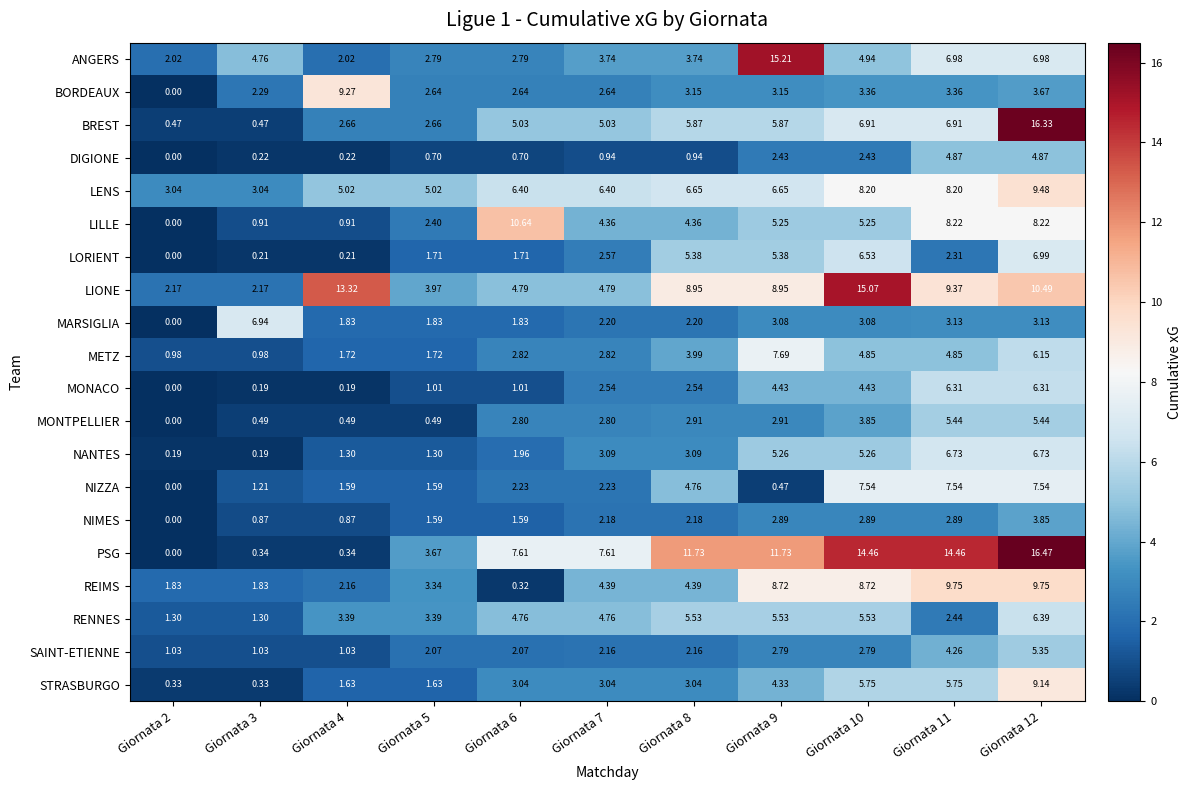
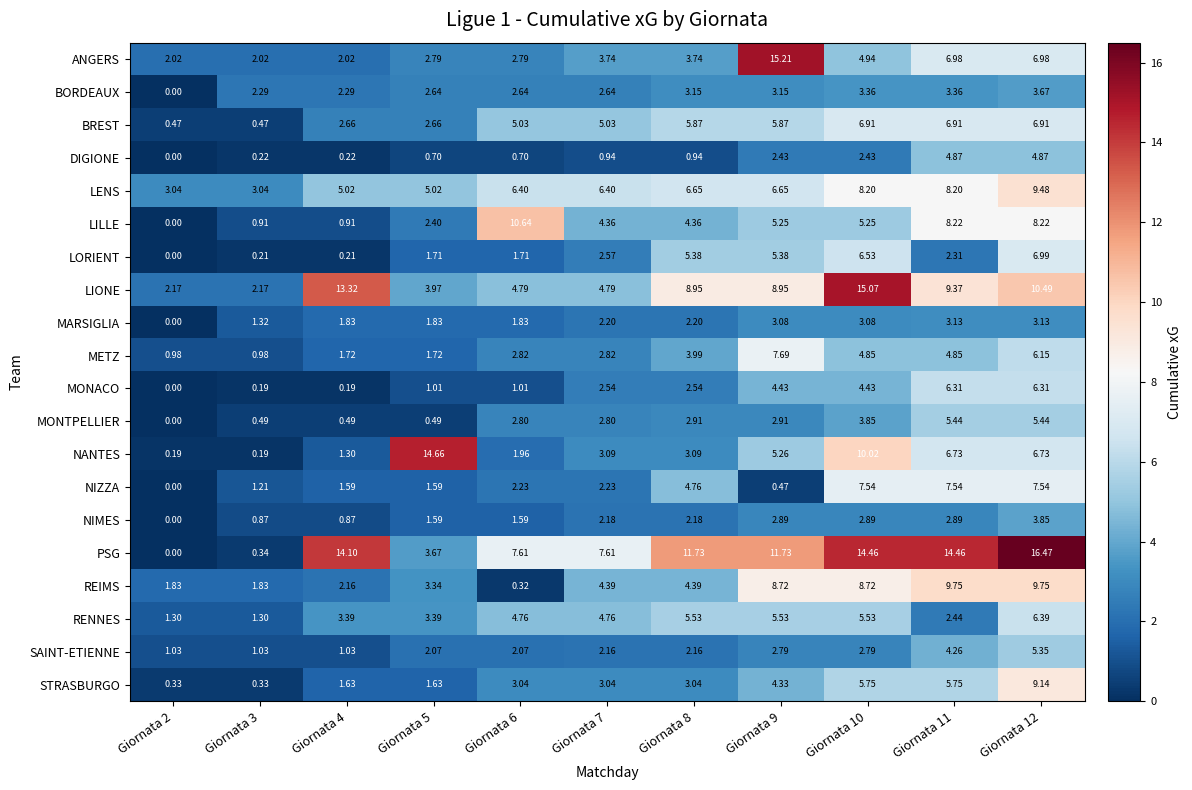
  {
    "ANGERS": {
      "Giornata 2": 2.02,
-     "Giornata 3": 4.76,
+     "Giornata 3": 2.02,
      "Giornata 4": 2.02,
      "Giornata 5": 2.79,
      "Giornata 6": 2.79,
      "Giornata 7": 3.74,
      "Giornata 8": 3.74,
      "Giornata 9": 15.21,
      "Giornata 10": 4.94,
      "Giornata 11": 6.98,
      "Giornata 12": 6.98
    },
    "BORDEAUX": {
      "Giornata 2": 0.00,
      "Giornata 3": 2.29,
-     "Giornata 4": 9.27,
+     "Giornata 4": 2.29,
      "Giornata 5": 2.64,
      "Giornata 6": 2.64,
      "Giornata 7": 2.64,
      "Giornata 8": 3.15,
      "Giornata 9": 3.15,
      "Giornata 10": 3.36,
      "Giornata 11": 3.36,
      "Giornata 12": 3.67
    },
    "BREST": {
      "Giornata 2": 0.47,
      "Giornata 3": 0.47,
      "Giornata 4": 2.66,
      "Giornata 5": 2.66,
      "Giornata 6": 5.03,
      "Giornata 7": 5.03,
      "Giornata 8": 5.87,
      "Giornata 9": 5.87,
      "Giornata 10": 6.91,
      "Giornata 11": 6.91,
-     "Giornata 12": 16.33
+     "Giornata 12": 6.91
    },
    "MARSIGLIA": {
      "Giornata 2": 0.00,
-     "Giornata 3": 6.94,
+     "Giornata 3": 1.32,
      "Giornata 4": 1.83,
      "Giornata 5": 1.83,
      "Giornata 6": 1.83,
      "Giornata 7": 2.20,
      "Giornata 8": 2.20,
      "Giornata 9": 3.08,
      "Giornata 10": 3.08,
      "Giornata 11": 3.13,
      "Giornata 12": 3.13
    },
    "NANTES": {
      "Giornata 2": 0.19,
      "Giornata 3": 0.19,
      "Giornata 4": 1.30,
-     "Giornata 5": 1.30,
+     "Giornata 5": 14.66,
      "Giornata 6": 1.96,
      "Giornata 7": 3.09,
      "Giornata 8": 3.09,
      "Giornata 9": 5.26,
-     "Giornata 10": 5.26,
+     "Giornata 10": 10.02,
      "Giornata 11": 6.73,
      "Giornata 12": 6.73
    },
    "PSG": {
      "Giornata 2": 0.00,
      "Giornata 3": 0.34,
-     "Giornata 4": 0.34,
+     "Giornata 4": 14.10,
      "Giornata 5": 3.67,
      "Giornata 6": 7.61,
      "Giornata 7": 7.61,
      "Giornata 8": 11.73,
      "Giornata 9": 11.73,
      "Giornata 10": 14.46,
      "Giornata 11": 14.46,
      "Giornata 12": 16.47
    }
  }
